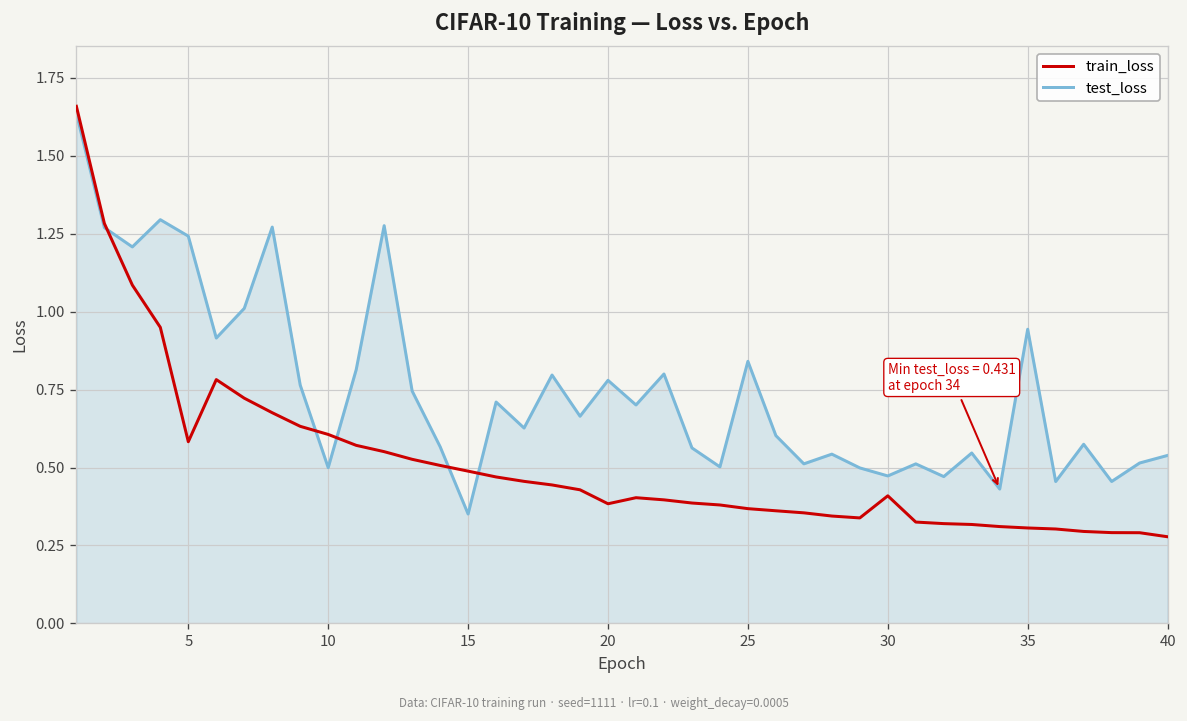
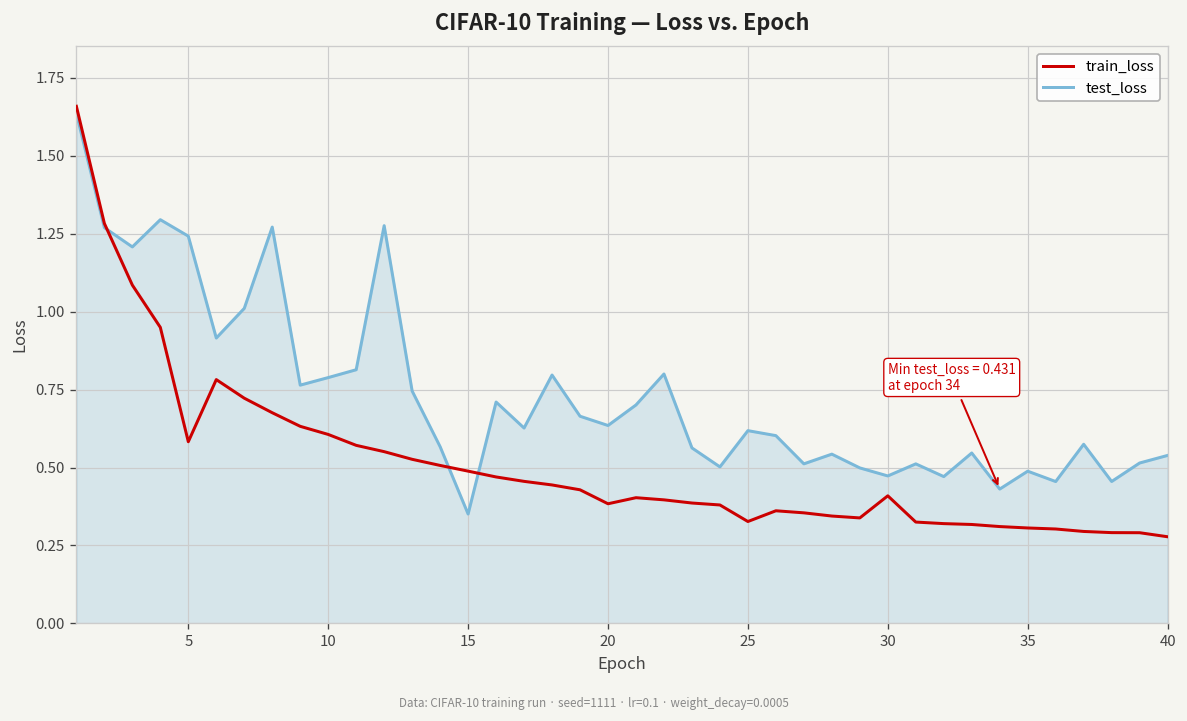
  {
    "train_loss": {
      "5": 0.58,
      "10": 0.61,
      "15": 0.49,
      "20": 0.38,
-     "25": 0.37,
+     "25": 0.33,
      "30": 0.41,
      "35": 0.31,
      "40": 0.28
    },
    "test_loss": {
      "5": 1.24,
-     "10": 0.50,
+     "10": 0.79,
      "15": 0.35,
-     "20": 0.78,
-     "25": 0.84,
-     "35": 0.94,
+     "20": 0.63,
+     "25": 0.62,
+     "35": 0.49,
      "40": 0.54
    }
  }
